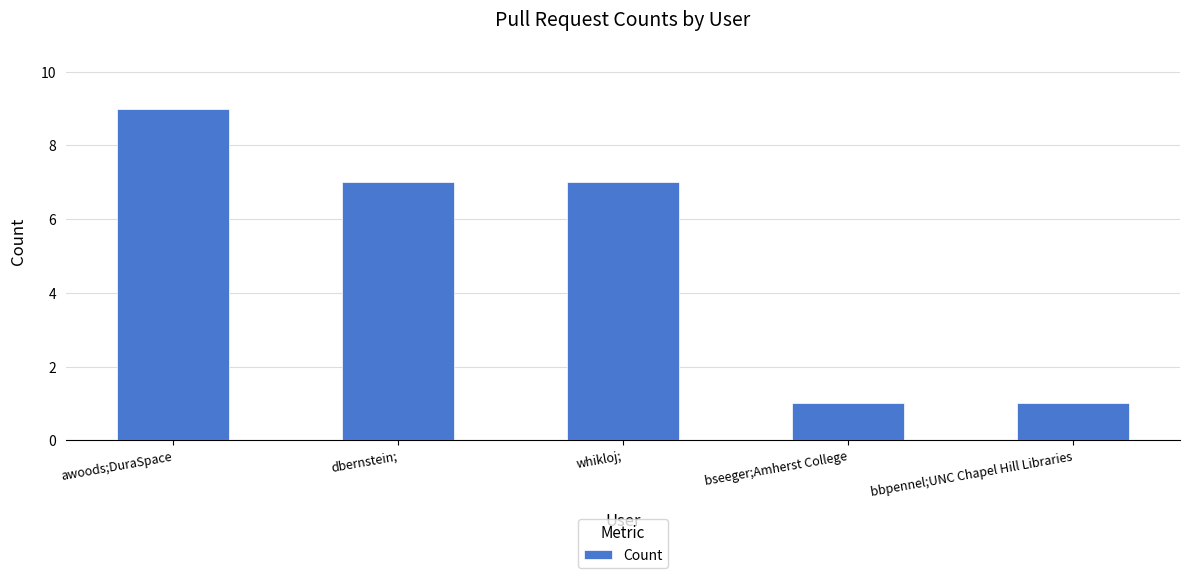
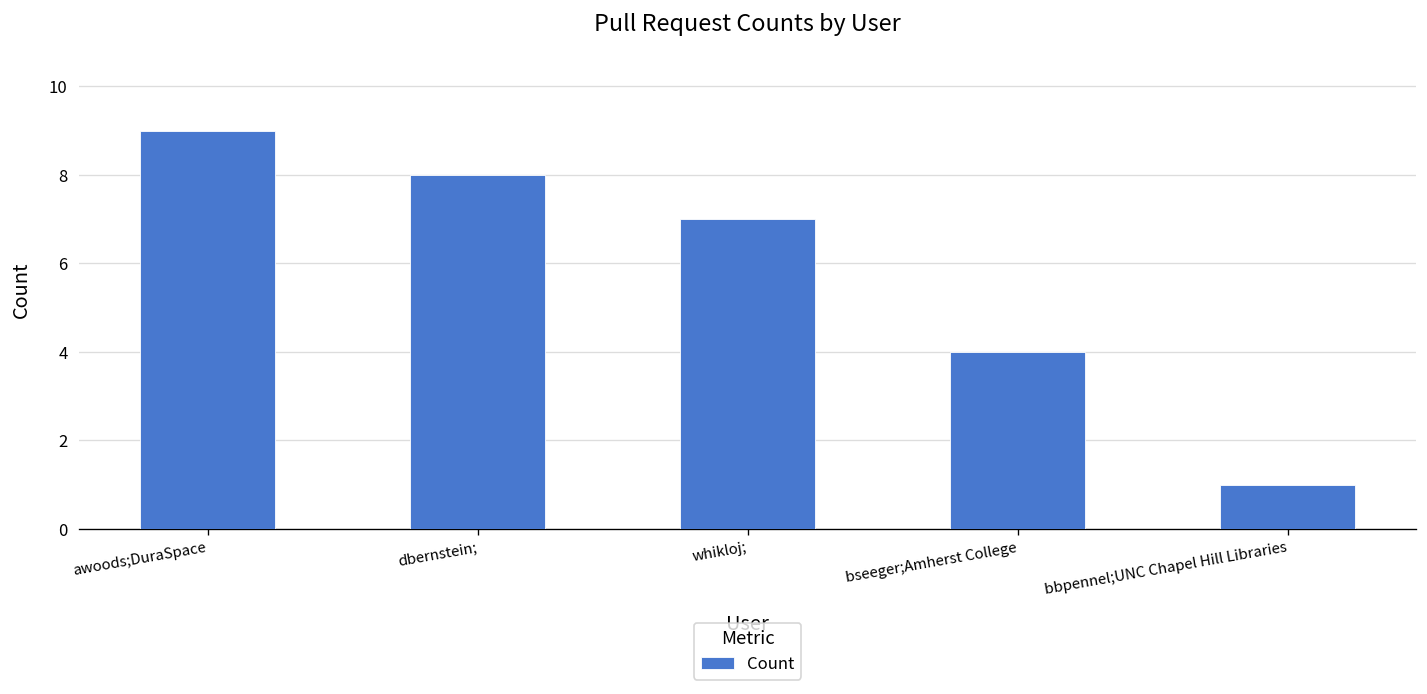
  {
    "awoods;DuraSpace": 9,
-   "dbernstein;": 7,
+   "dbernstein;": 8,
    "whikloj;": 7,
-   "bseeger;Amherst College": 1,
+   "bseeger;Amherst College": 4,
    "bbpennel;UNC Chapel Hill Libraries": 1
  }
